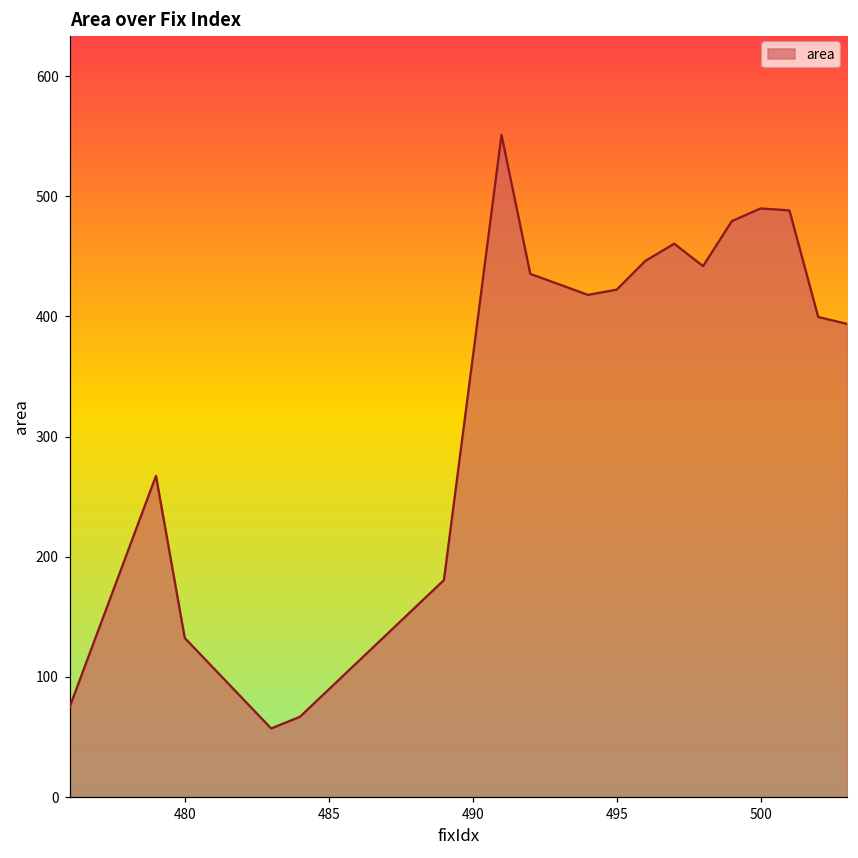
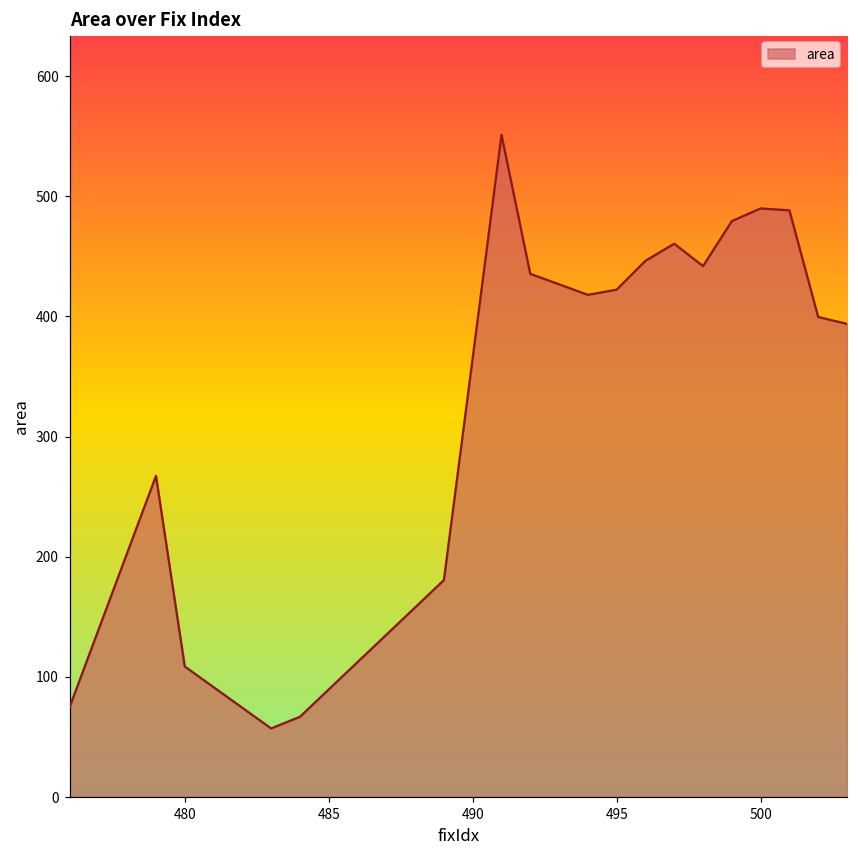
  {
-   "480": 132,
+   "480": 109,
    "490": 365,
    "495": 422,
    "500": 490
  }
